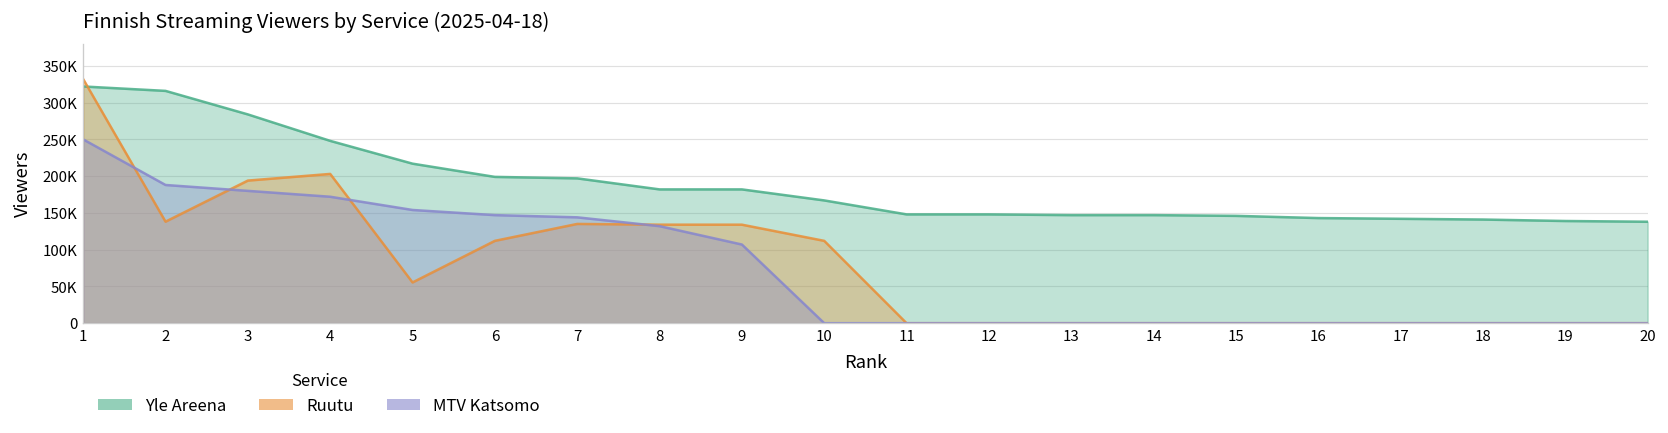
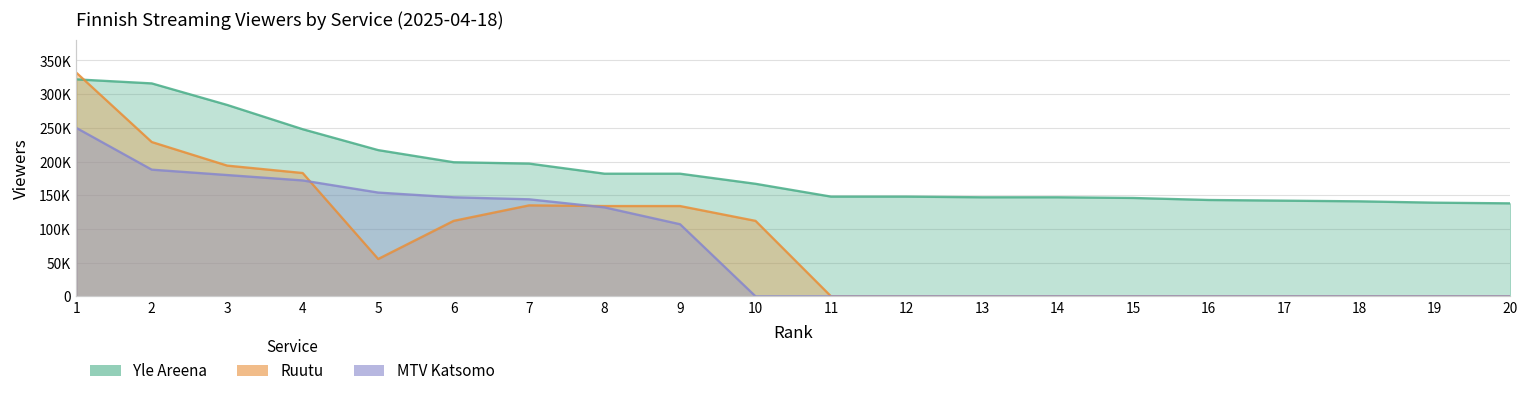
  {
    "Ruutu": {
      "1": 330000,
-     "2": 140000,
+     "2": 230000,
      "3": 190000,
-     "4": 200000,
+     "4": 180000,
      "5": 60000,
      "6": 110000,
      "7": 140000,
      "9": 130000,
      "10": 110000
    }
  }
